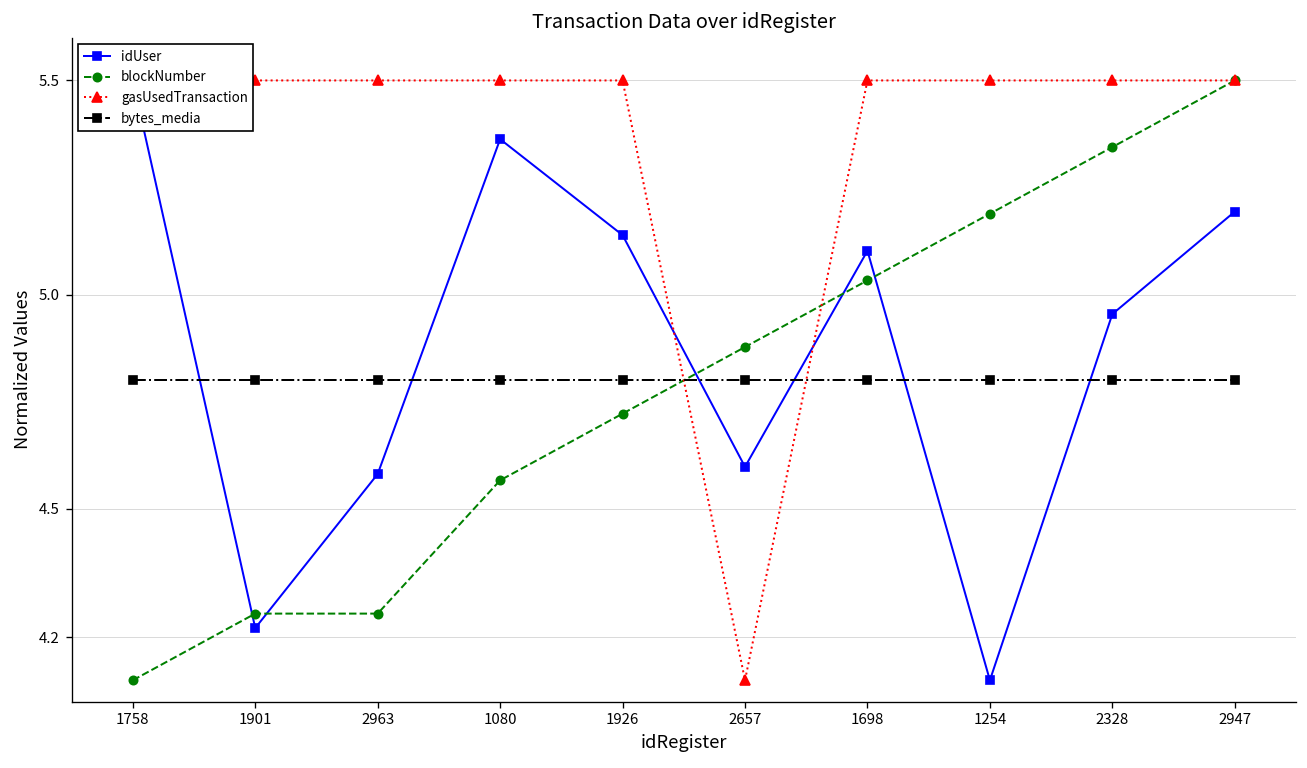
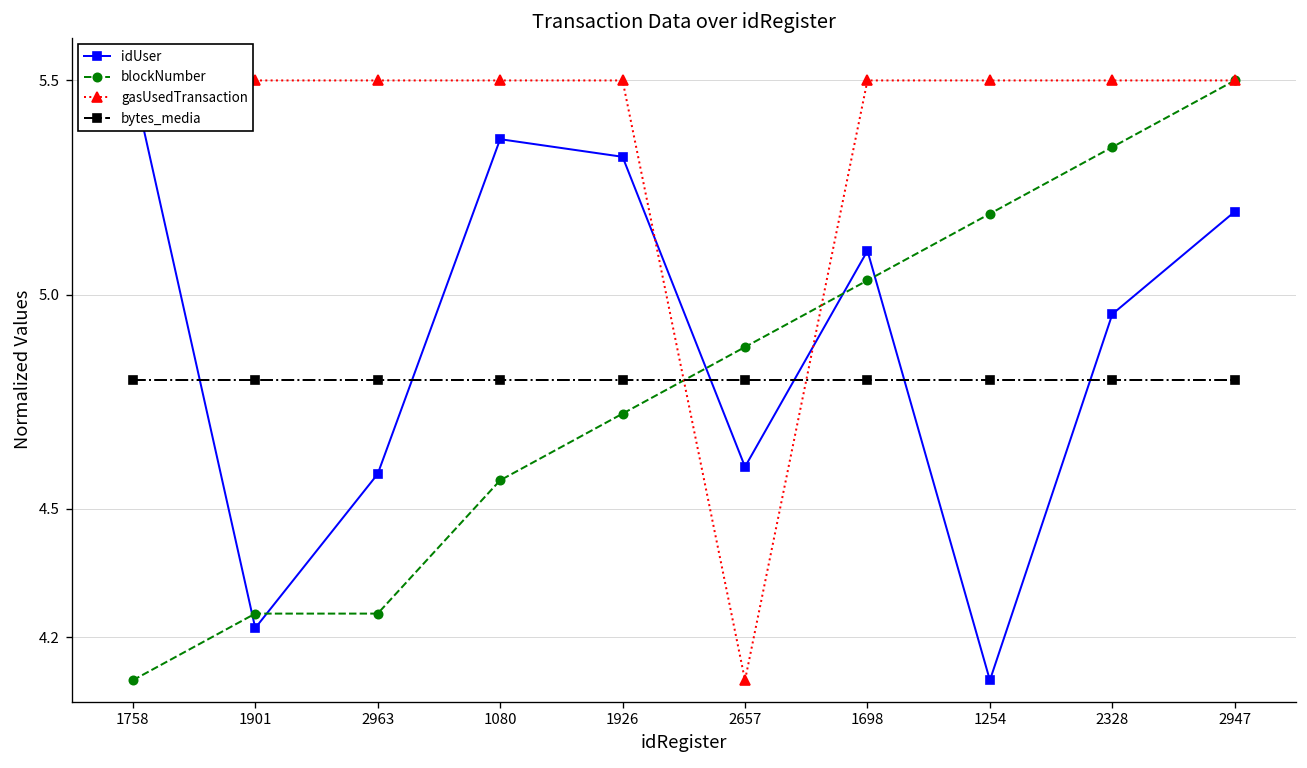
  {
    "idUser": {
      "1901": 4.22,
      "2963": 4.58,
      "1080": 5.36,
-     "1926": 5.14,
+     "1926": 5.32,
      "2657": 4.60,
      "1698": 5.10,
      "1254": 4.10,
      "2328": 4.95,
      "2947": 5.19
    },
    "blockNumber": {
      "1758": 4.10,
      "1901": 4.26,
      "2963": 4.26,
      "1080": 4.57,
      "1926": 4.72,
      "2657": 4.88,
      "1698": 5.03,
      "1254": 5.19,
      "2328": 5.34
    },
    "gasUsedTransaction": {
      "1901": 5.50,
      "2963": 5.50,
      "1080": 5.50,
      "1926": 5.50,
      "2657": 4.10,
      "1698": 5.50,
      "1254": 5.50,
      "2328": 5.50
    },
    "bytes_media": {
      "1758": 4.80,
      "1901": 4.80,
      "2963": 4.80,
      "1080": 4.80,
      "1926": 4.80,
      "2657": 4.80,
      "1698": 4.80,
      "1254": 4.80,
      "2328": 4.80,
      "2947": 4.80
    }
  }
